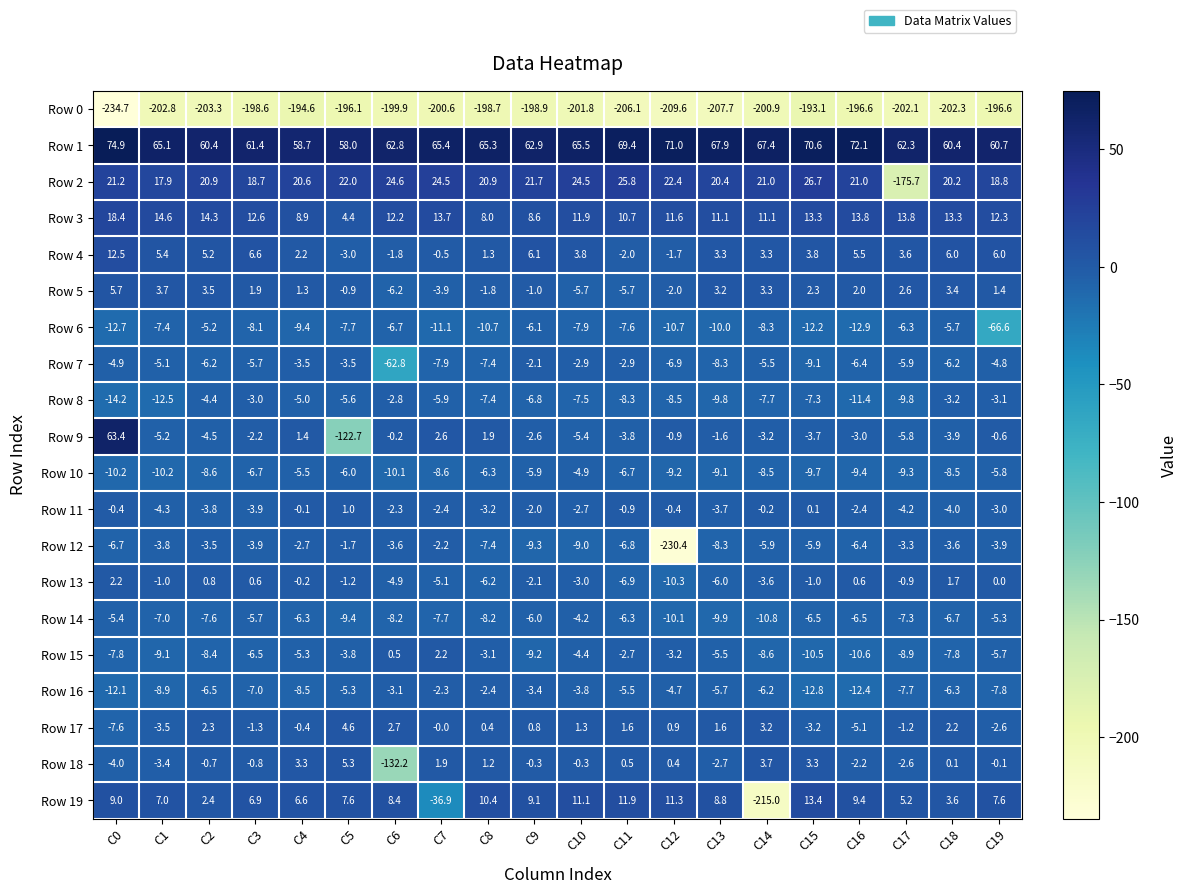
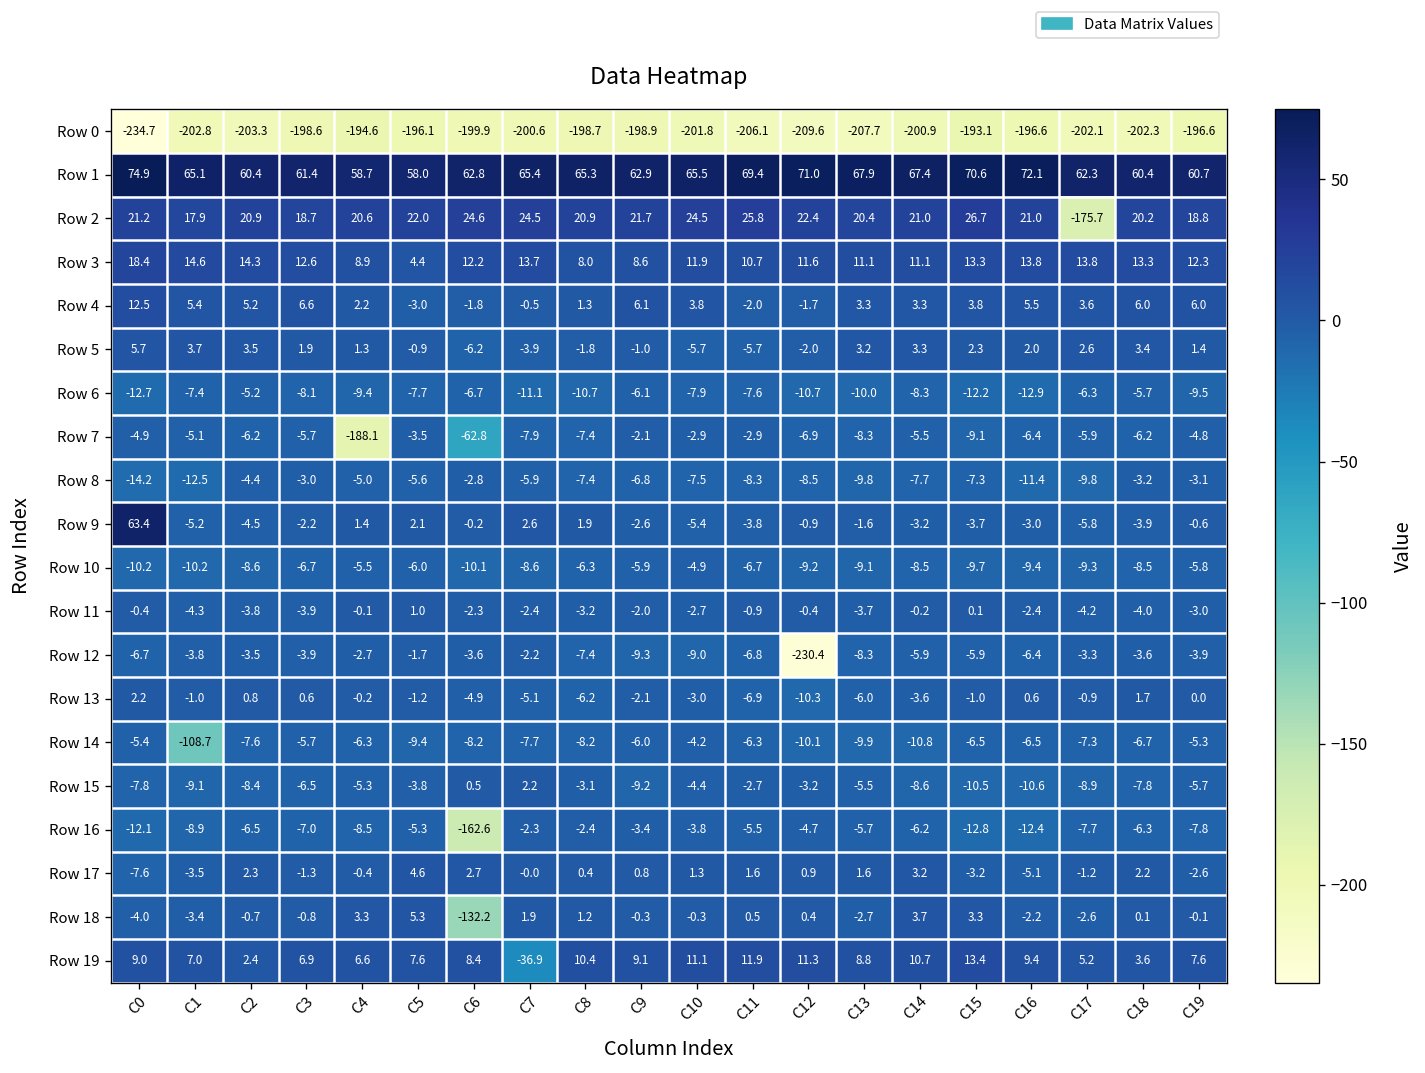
  {
    "Row 6": {
      "C0": -12.7,
      "C1": -7.4,
      "C2": -5.2,
      "C3": -8.1,
      "C4": -9.4,
      "C5": -7.7,
      "C6": -6.7,
      "C7": -11.1,
      "C8": -10.7,
      "C9": -6.1,
      "C10": -7.9,
      "C11": -7.6,
      "C12": -10.7,
      "C13": -10.0,
      "C14": -8.3,
      "C15": -12.2,
      "C16": -12.9,
      "C17": -6.3,
      "C18": -5.7,
-     "C19": -66.6
+     "C19": -9.5
    },
    "Row 7": {
      "C0": -4.9,
      "C1": -5.1,
      "C2": -6.2,
      "C3": -5.7,
-     "C4": -3.5,
+     "C4": -188.1,
      "C5": -3.5,
      "C6": -62.8,
      "C7": -7.9,
      "C8": -7.4,
      "C9": -2.1,
      "C10": -2.9,
      "C11": -2.9,
      "C12": -6.9,
      "C13": -8.3,
      "C14": -5.5,
      "C15": -9.1,
      "C16": -6.4,
      "C17": -5.9,
      "C18": -6.2,
      "C19": -4.8
    },
    "Row 9": {
      "C0": 63.4,
      "C1": -5.2,
      "C2": -4.5,
      "C3": -2.2,
      "C4": 1.4,
-     "C5": -122.7,
+     "C5": 2.1,
      "C6": -0.2,
      "C7": 2.6,
      "C8": 1.9,
      "C9": -2.6,
      "C10": -5.4,
      "C11": -3.8,
      "C12": -0.9,
      "C13": -1.6,
      "C14": -3.2,
      "C15": -3.7,
      "C16": -3.0,
      "C17": -5.8,
      "C18": -3.9,
      "C19": -0.6
    },
    "Row 14": {
      "C0": -5.4,
-     "C1": -7.0,
+     "C1": -108.7,
      "C2": -7.6,
      "C3": -5.7,
      "C4": -6.3,
      "C5": -9.4,
      "C6": -8.2,
      "C7": -7.7,
      "C8": -8.2,
      "C9": -6.0,
      "C10": -4.2,
      "C11": -6.3,
      "C12": -10.1,
      "C13": -9.9,
      "C14": -10.8,
      "C15": -6.5,
      "C16": -6.5,
      "C17": -7.3,
      "C18": -6.7,
      "C19": -5.3
    },
    "Row 16": {
      "C0": -12.1,
      "C1": -8.9,
      "C2": -6.5,
      "C3": -7.0,
      "C4": -8.5,
      "C5": -5.3,
-     "C6": -3.1,
+     "C6": -162.6,
      "C7": -2.3,
      "C8": -2.4,
      "C9": -3.4,
      "C10": -3.8,
      "C11": -5.5,
      "C12": -4.7,
      "C13": -5.7,
      "C14": -6.2,
      "C15": -12.8,
      "C16": -12.4,
      "C17": -7.7,
      "C18": -6.3,
      "C19": -7.8
    },
    "Row 19": {
      "C0": 9.0,
      "C1": 7.0,
      "C2": 2.4,
      "C3": 6.9,
      "C4": 6.6,
      "C5": 7.6,
      "C6": 8.4,
      "C7": -36.9,
      "C8": 10.4,
      "C9": 9.1,
      "C10": 11.1,
      "C11": 11.9,
      "C12": 11.3,
      "C13": 8.8,
-     "C14": -215.0,
+     "C14": 10.7,
      "C15": 13.4,
      "C16": 9.4,
      "C17": 5.2,
      "C18": 3.6,
      "C19": 7.6
    }
  }
